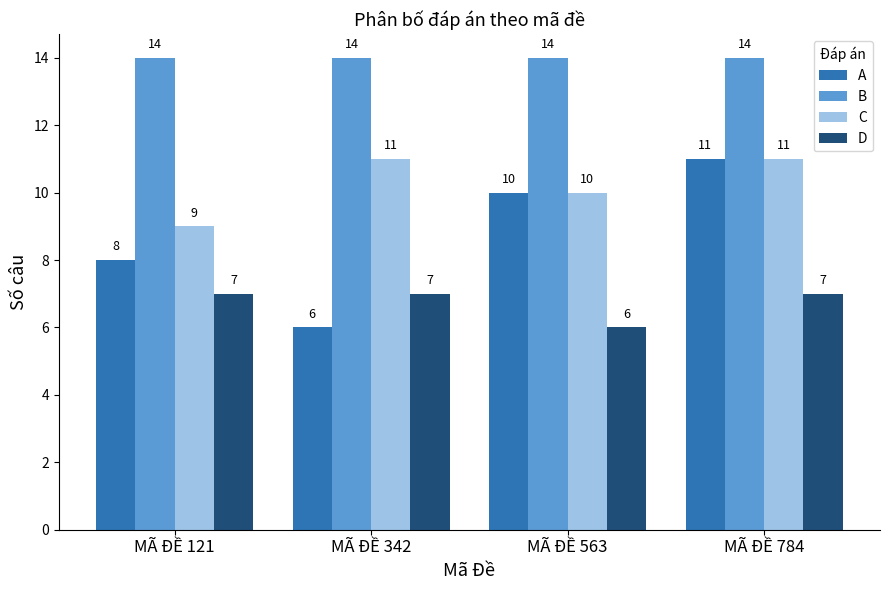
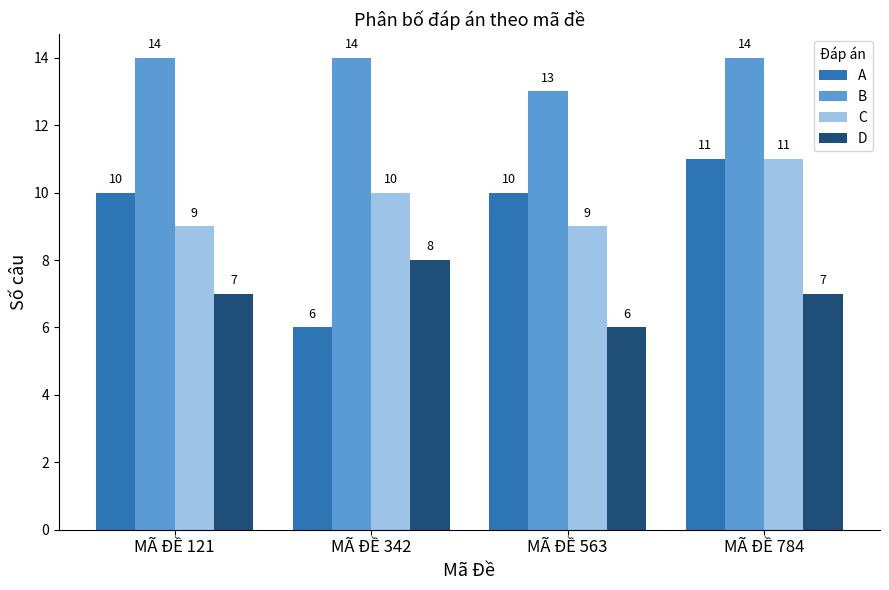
  {
    "A": {
-     "MÃ ĐỀ 121": 8,
+     "MÃ ĐỀ 121": 10,
      "MÃ ĐỀ 342": 6,
      "MÃ ĐỀ 563": 10,
      "MÃ ĐỀ 784": 11
    },
    "B": {
      "MÃ ĐỀ 121": 14,
      "MÃ ĐỀ 342": 14,
-     "MÃ ĐỀ 563": 14,
+     "MÃ ĐỀ 563": 13,
      "MÃ ĐỀ 784": 14
    },
    "C": {
      "MÃ ĐỀ 121": 9,
-     "MÃ ĐỀ 342": 11,
-     "MÃ ĐỀ 563": 10,
+     "MÃ ĐỀ 342": 10,
+     "MÃ ĐỀ 563": 9,
      "MÃ ĐỀ 784": 11
    },
    "D": {
      "MÃ ĐỀ 121": 7,
-     "MÃ ĐỀ 342": 7,
+     "MÃ ĐỀ 342": 8,
      "MÃ ĐỀ 563": 6,
      "MÃ ĐỀ 784": 7
    }
  }
